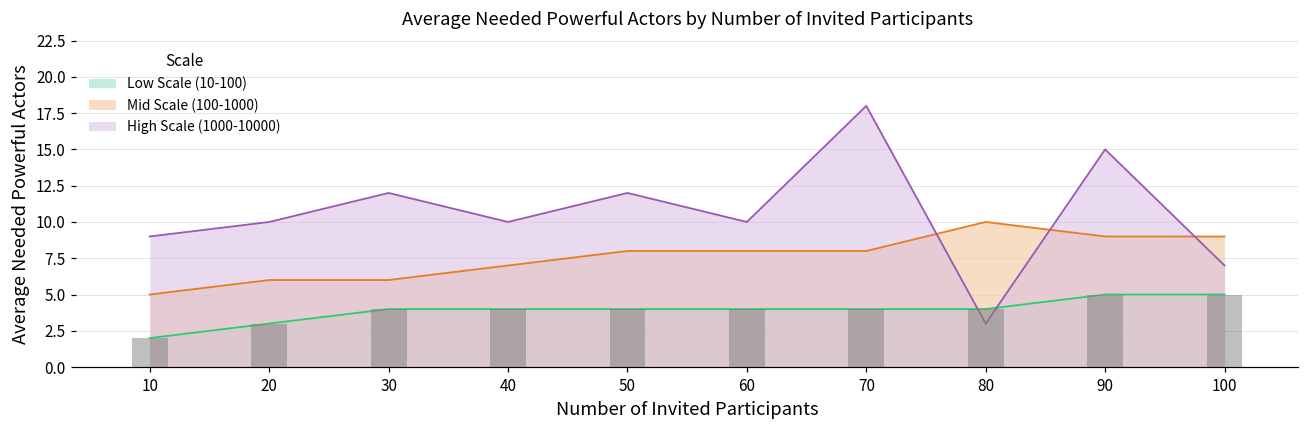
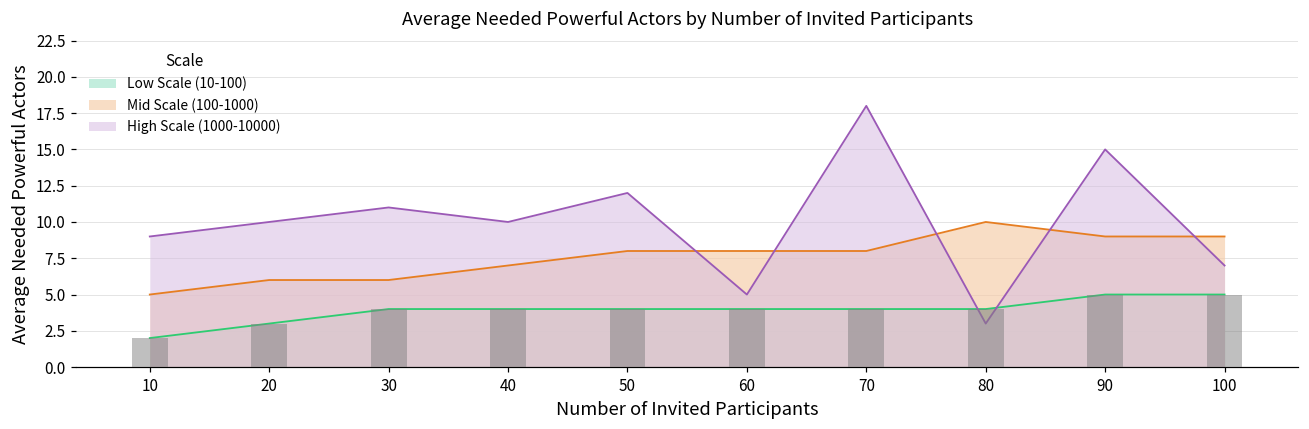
  {
    "Low Scale (10-100)": {
      "10": 2,
      "20": 3,
      "30": 4,
      "40": 4,
      "50": 4,
      "60": 4,
      "70": 4,
      "80": 4,
      "90": 5,
      "100": 5
    },
    "Mid Scale (100-1000)": {
      "10": 5,
      "20": 6,
      "30": 6,
      "40": 7,
      "50": 8,
      "60": 8,
      "70": 8,
      "80": 10,
      "90": 9,
      "100": 9
    },
    "High Scale (1000-10000)": {
      "10": 9,
      "20": 10,
-     "30": 12,
+     "30": 11,
      "40": 10,
      "50": 12,
-     "60": 10,
+     "60": 5,
      "70": 18,
      "80": 3,
      "90": 15,
      "100": 7
    }
  }
